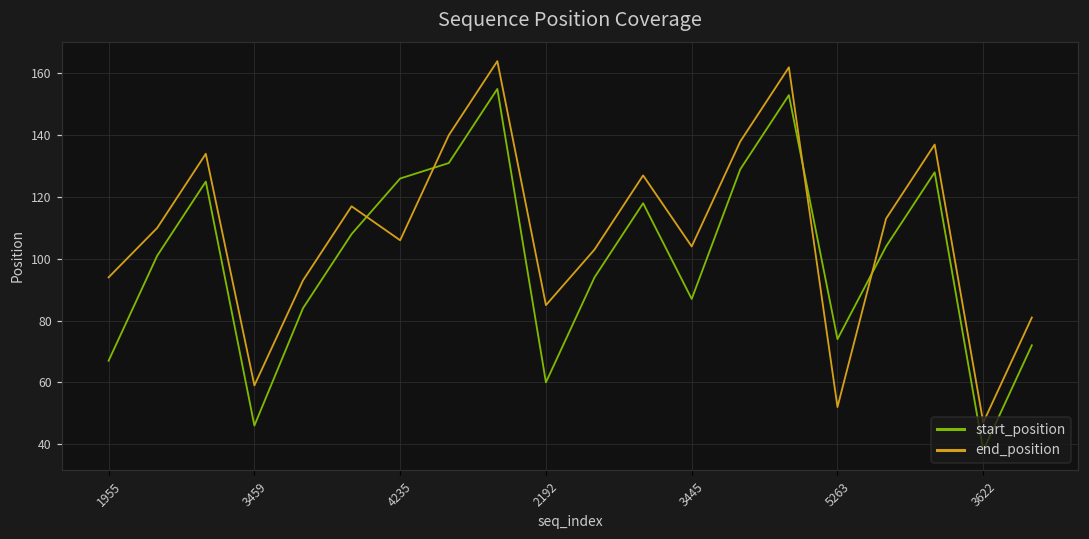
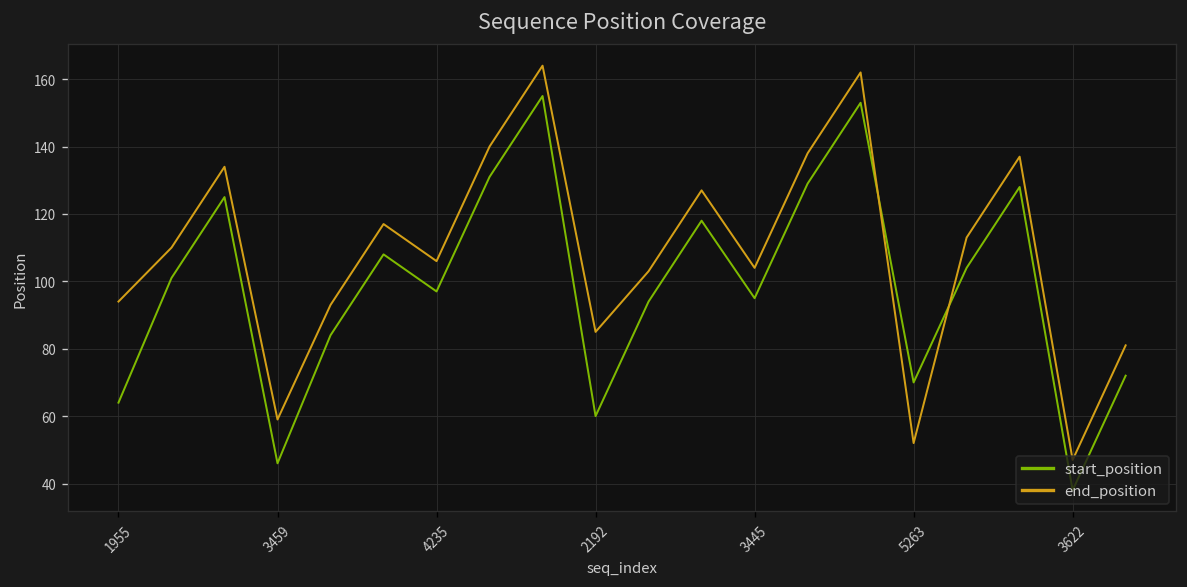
  {
    "start_position": {
-     "1955": 67,
+     "1955": 64,
      "3459": 46,
-     "4235": 126,
+     "4235": 97,
      "2192": 60,
-     "3445": 87,
-     "5263": 74
+     "3445": 95,
+     "5263": 70
    },
    "end_position": {
      "1955": 94,
      "3459": 59,
      "4235": 106,
      "2192": 85,
      "3445": 104,
      "5263": 52
    }
  }
